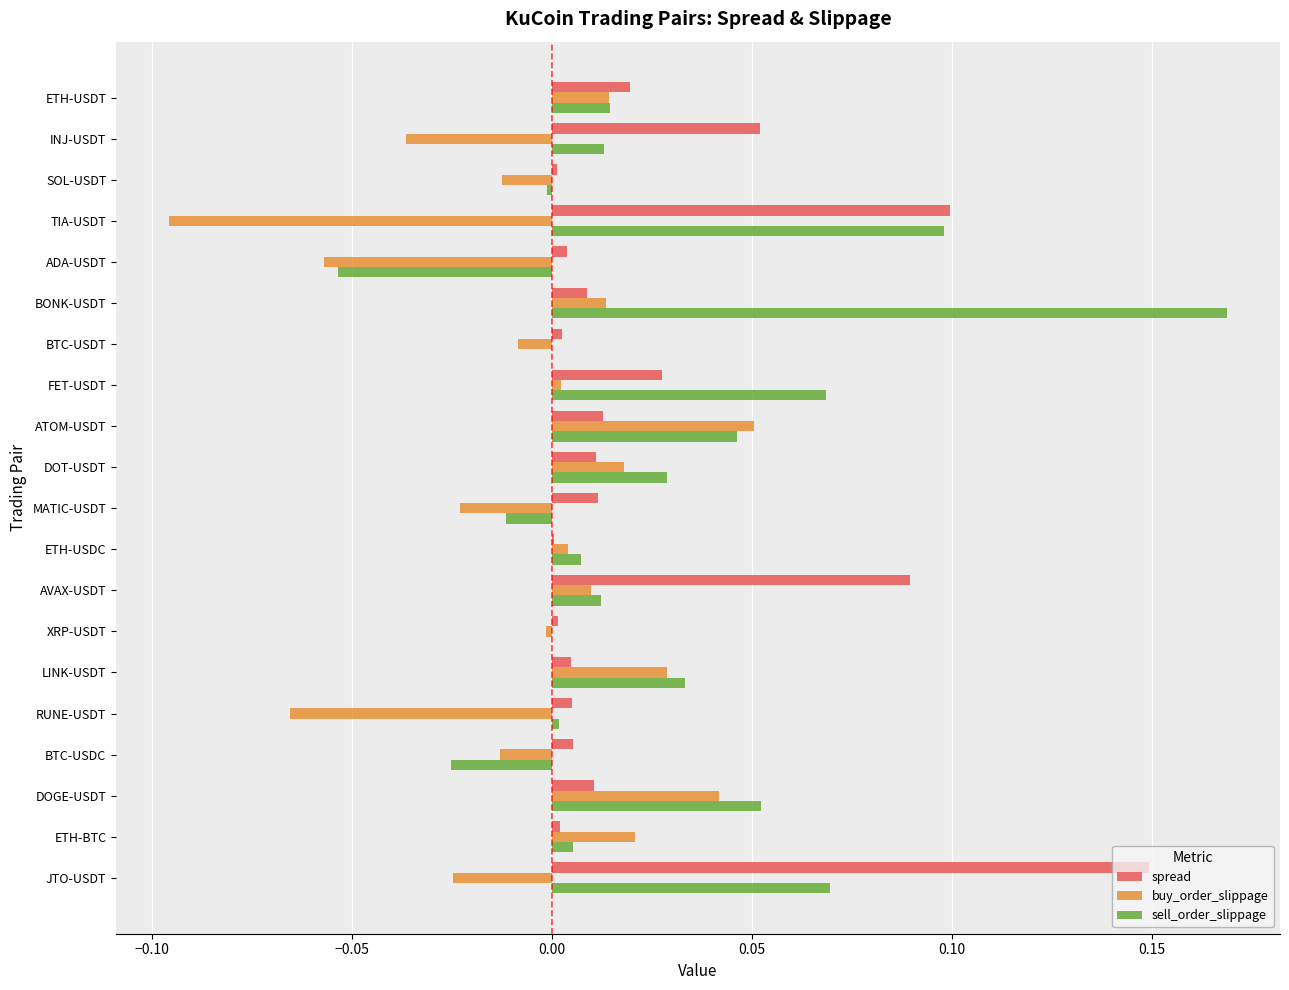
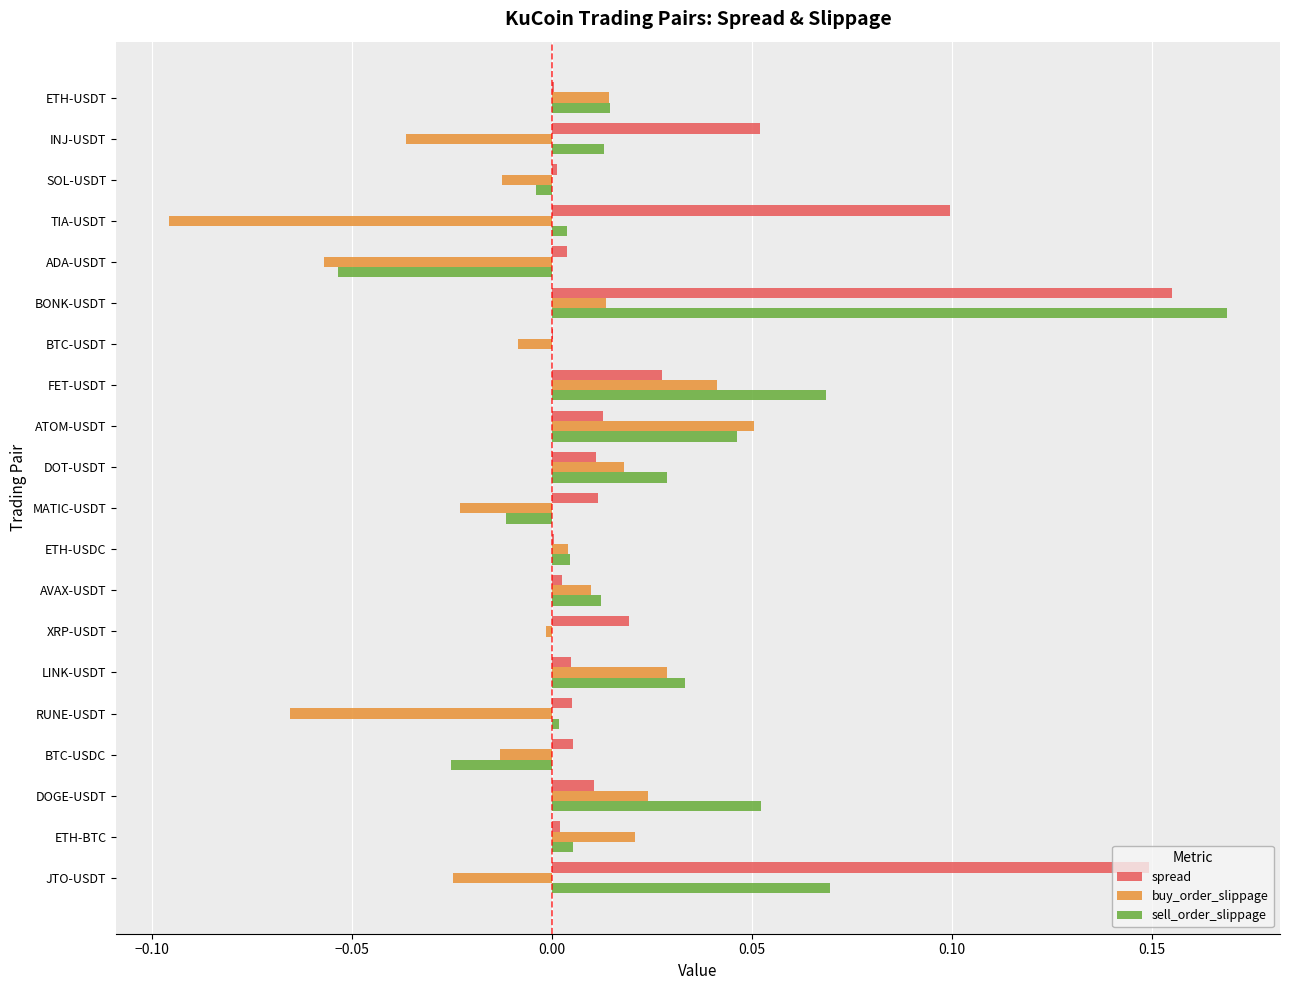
  {
    "spread": {
-     "ETH-USDT": 0.019,
+     "ETH-USDT": 0.000,
      "INJ-USDT": 0.052,
      "SOL-USDT": 0.001,
      "TIA-USDT": 0.100,
      "ADA-USDT": 0.004,
-     "BONK-USDT": 0.009,
-     "BTC-USDT": 0.003,
+     "BONK-USDT": 0.155,
+     "BTC-USDT": 0.000,
      "FET-USDT": 0.027,
      "ATOM-USDT": 0.013,
      "DOT-USDT": 0.011,
      "MATIC-USDT": 0.012,
-     "AVAX-USDT": 0.089,
-     "XRP-USDT": 0.002,
+     "AVAX-USDT": 0.002,
+     "XRP-USDT": 0.019,
      "LINK-USDT": 0.005,
      "RUNE-USDT": 0.005,
      "BTC-USDC": 0.005,
      "DOGE-USDT": 0.010,
      "ETH-BTC": 0.002
    },
    "buy_order_slippage": {
      "ETH-USDT": 0.014,
      "INJ-USDT": -0.036,
      "SOL-USDT": -0.013,
      "TIA-USDT": -0.096,
      "ADA-USDT": -0.057,
      "BONK-USDT": 0.013,
      "BTC-USDT": -0.008,
-     "FET-USDT": 0.002,
+     "FET-USDT": 0.041,
      "ATOM-USDT": 0.050,
      "DOT-USDT": 0.018,
      "MATIC-USDT": -0.023,
      "ETH-USDC": 0.004,
      "AVAX-USDT": 0.010,
      "XRP-USDT": -0.002,
      "LINK-USDT": 0.029,
      "RUNE-USDT": -0.066,
      "BTC-USDC": -0.013,
-     "DOGE-USDT": 0.042,
+     "DOGE-USDT": 0.024,
      "ETH-BTC": 0.021,
      "JTO-USDT": -0.025
    },
    "sell_order_slippage": {
      "ETH-USDT": 0.015,
      "INJ-USDT": 0.013,
-     "SOL-USDT": -0.001,
-     "TIA-USDT": 0.098,
+     "SOL-USDT": -0.004,
+     "TIA-USDT": 0.004,
      "ADA-USDT": -0.053,
      "BONK-USDT": 0.169,
      "BTC-USDT": 0.000,
      "FET-USDT": 0.069,
      "ATOM-USDT": 0.046,
      "DOT-USDT": 0.029,
      "MATIC-USDT": -0.012,
-     "ETH-USDC": 0.007,
+     "ETH-USDC": 0.004,
      "AVAX-USDT": 0.012,
      "XRP-USDT": 0.000,
      "LINK-USDT": 0.033,
      "RUNE-USDT": 0.002,
      "BTC-USDC": -0.025,
      "DOGE-USDT": 0.052,
      "ETH-BTC": 0.005,
      "JTO-USDT": 0.070
    }
  }
